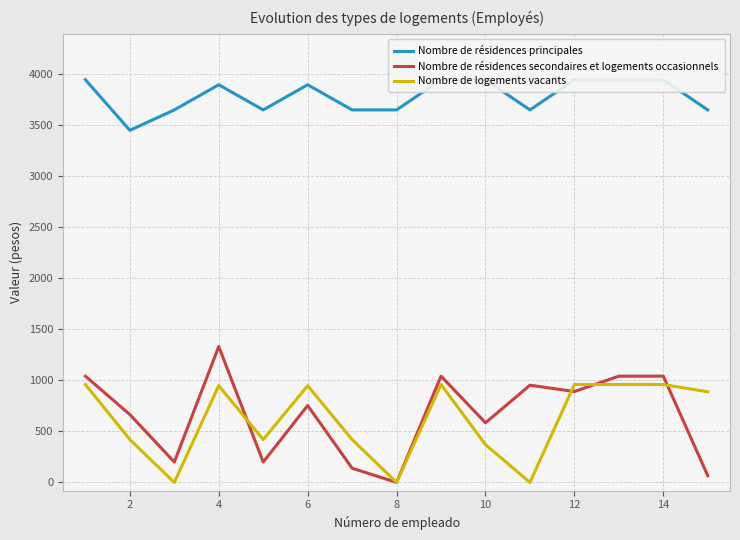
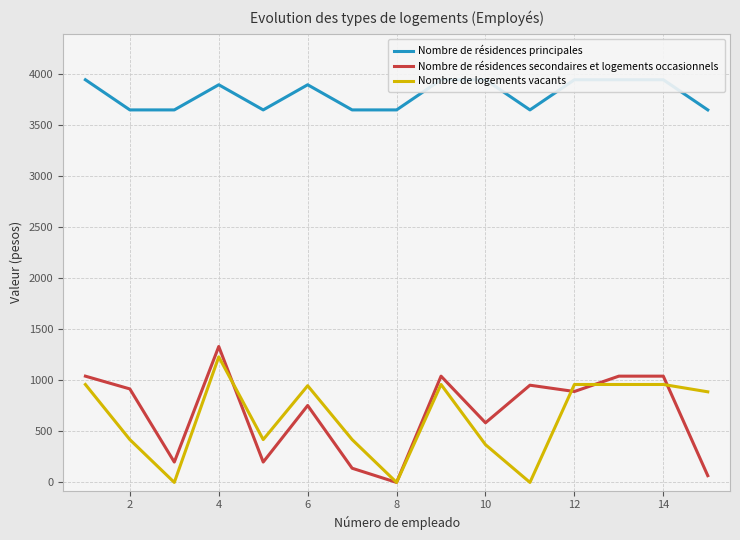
  {
    "Nombre de résidences principales": {
-     "2": 3450,
+     "2": 3650,
      "4": 3900,
      "6": 3900,
      "8": 3650
    },
    "Nombre de résidences secondaires et logements occasionnels": {
-     "2": 670,
+     "2": 920,
      "4": 1330,
      "6": 750,
      "10": 580,
      "12": 890,
      "14": 1040
    },
    "Nombre de logements vacants": {
      "2": 420,
-     "4": 950,
+     "4": 1230,
      "6": 950,
      "10": 370,
      "12": 960,
      "14": 960
    }
  }
